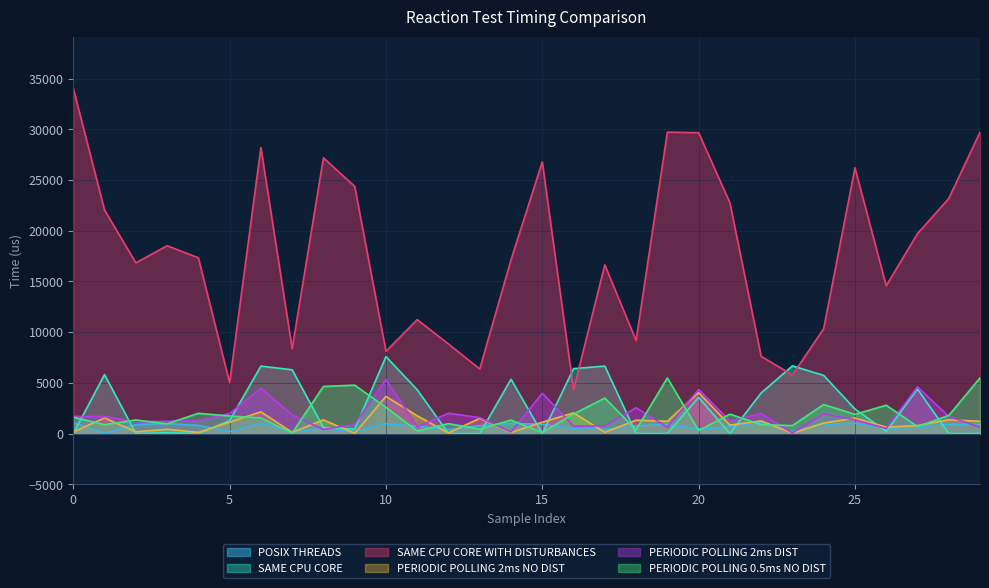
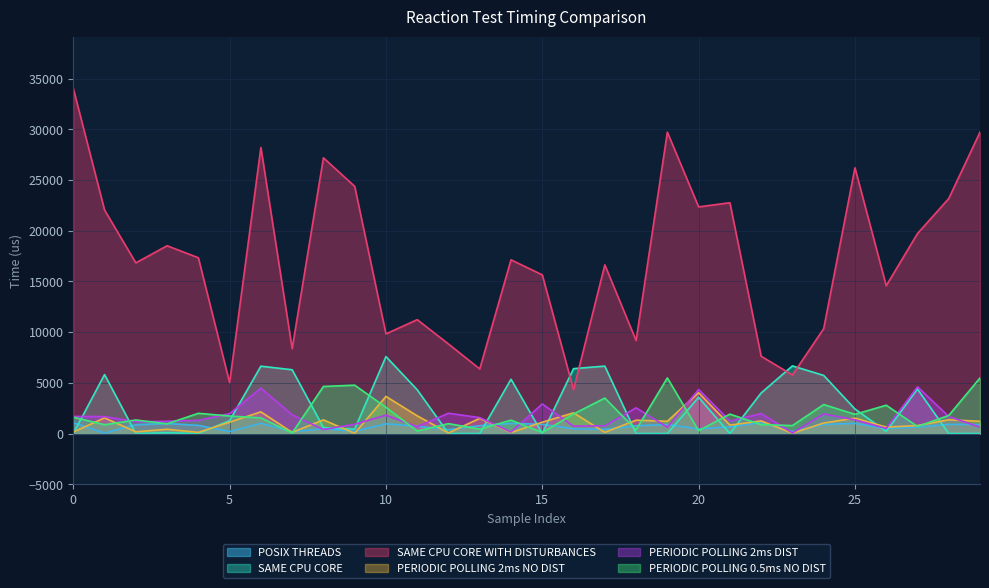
  {
    "SAME CPU CORE WITH DISTURBANCES": {
      "0": 34000,
      "5": 5000,
-     "10": 8100,
-     "15": 26800,
-     "20": 29700,
+     "10": 9800,
+     "15": 15600,
+     "20": 22400,
      "25": 26200
    },
    "PERIODIC POLLING 2ms NO DIST": {
      "10": 3700,
      "20": 4000
    },
    "PERIODIC POLLING 2ms DIST": {
-     "10": 5300,
-     "15": 4000,
+     "10": 1800,
+     "15": 2900,
      "20": 4300
    }
  }
